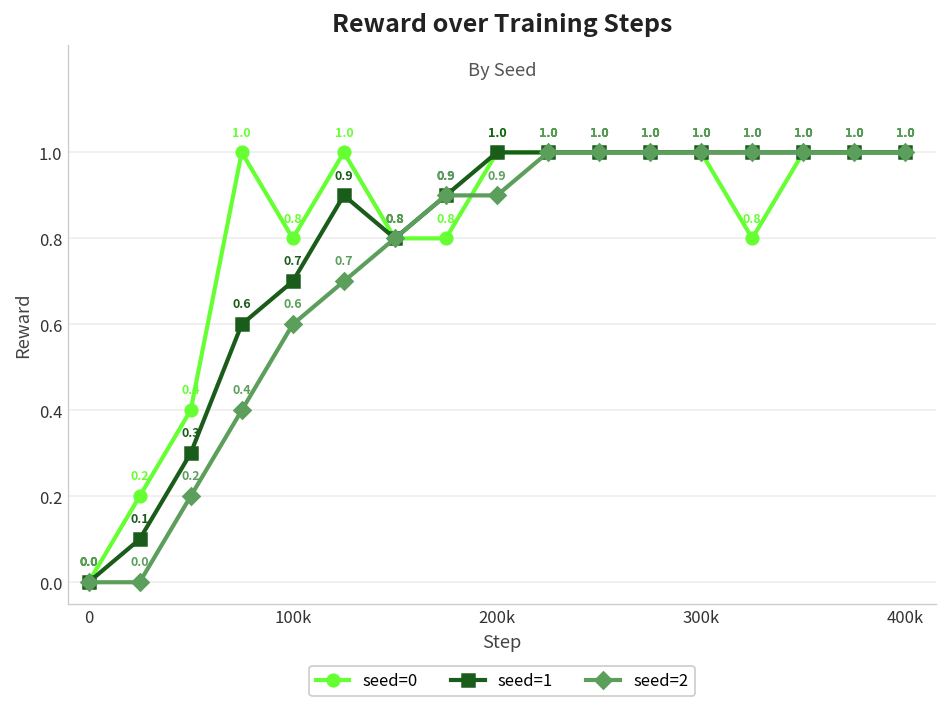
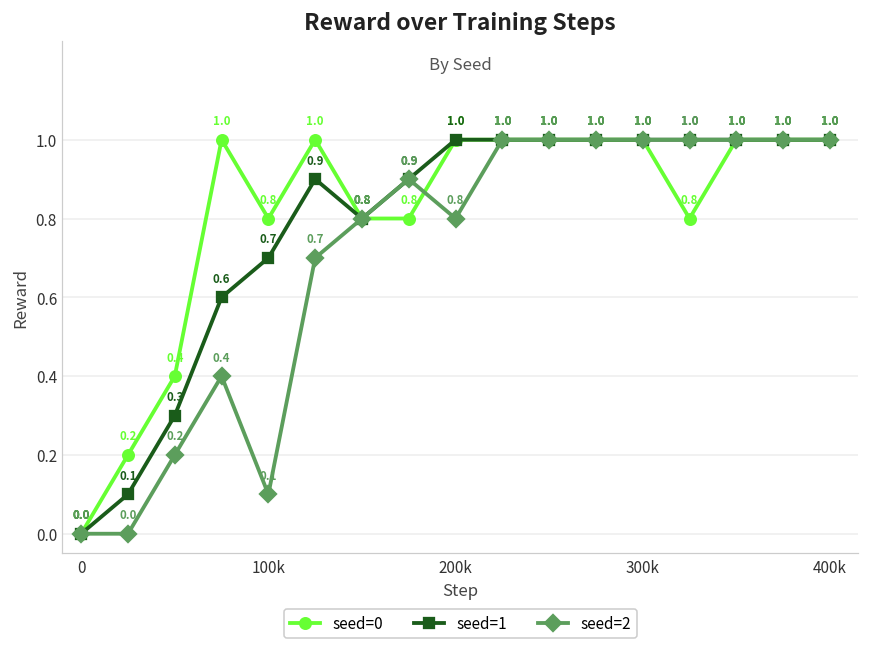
  {
    "seed=0": {
      "100k": 0.8
    },
    "seed=1": {
      "100k": 0.7
    },
    "seed=2": {
-     "100k": 0.6,
-     "200k": 0.9
+     "100k": 0.1,
+     "200k": 0.8
    }
  }
